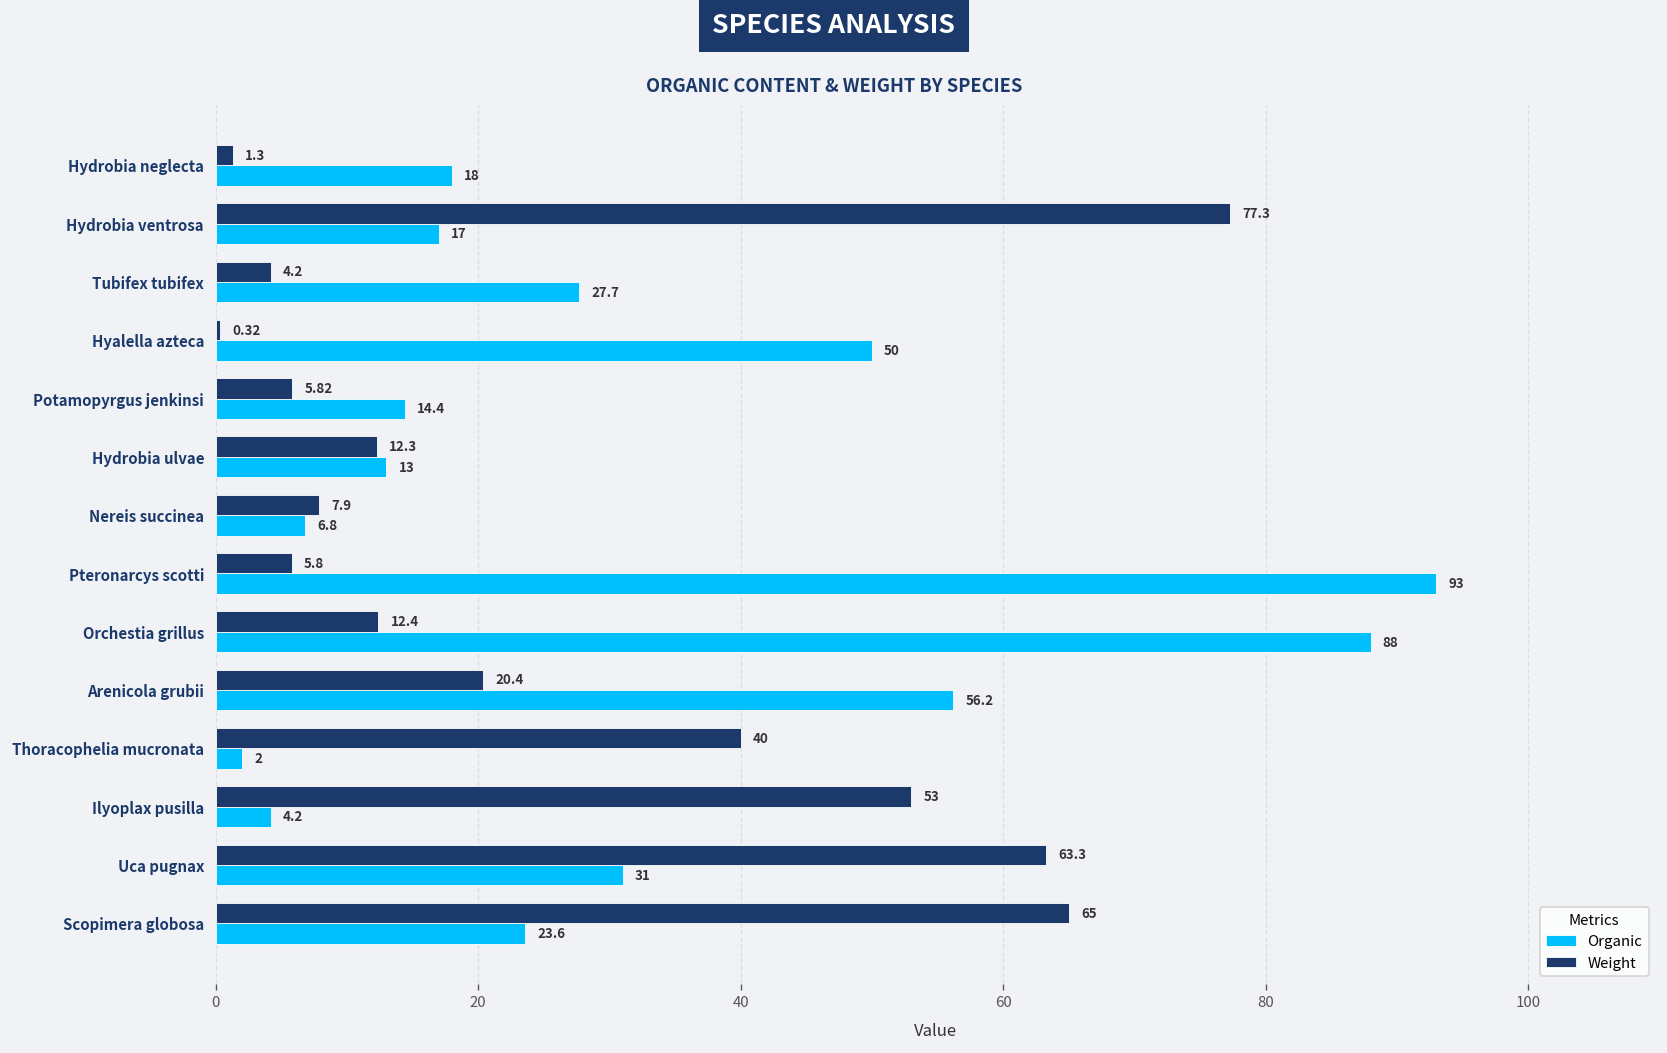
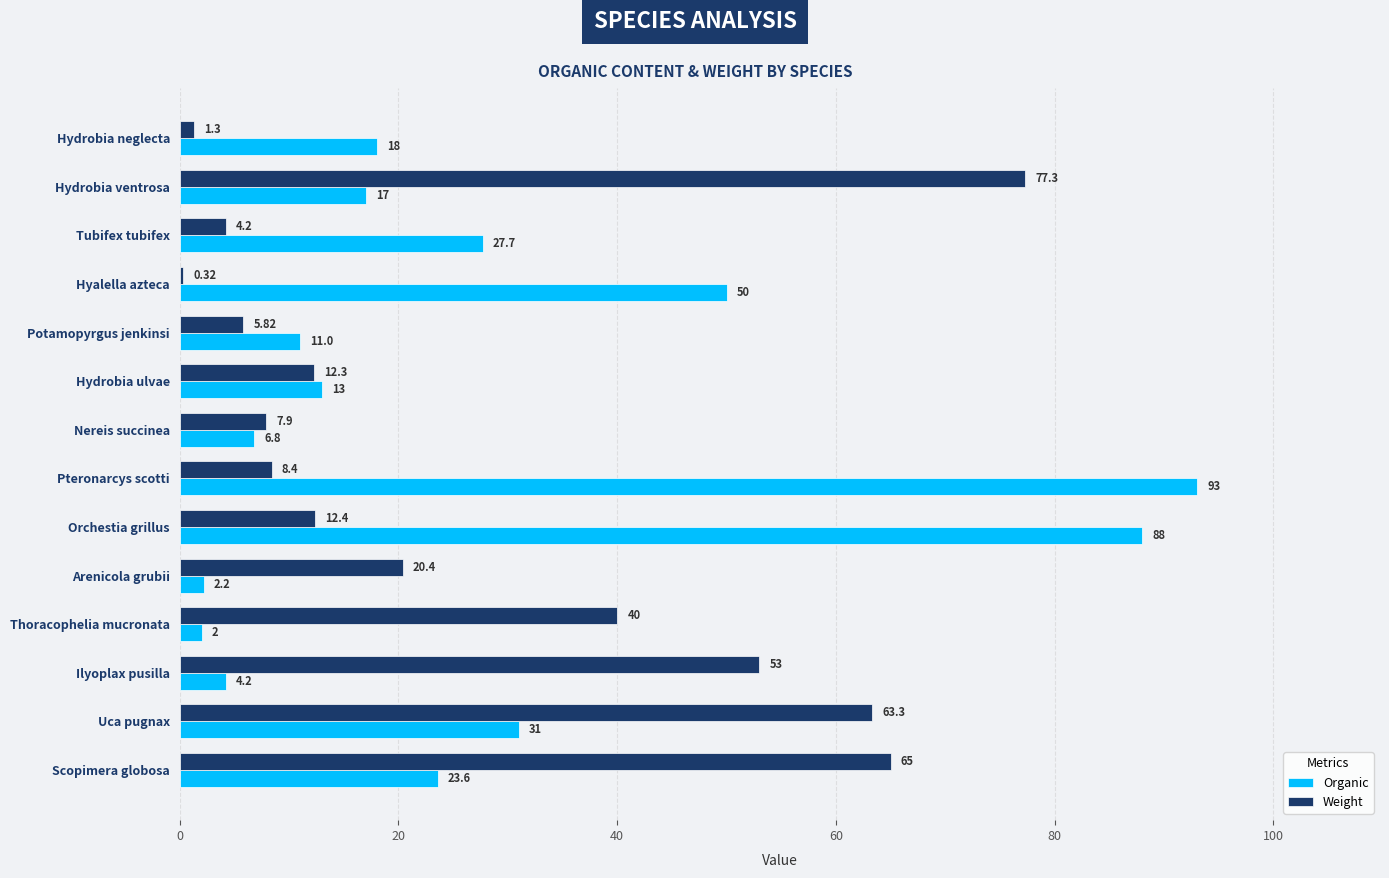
  {
    "Organic": {
      "Hydrobia neglecta": 18,
      "Hydrobia ventrosa": 17,
      "Tubifex tubifex": 27.7,
      "Hyalella azteca": 50,
-     "Potamopyrgus jenkinsi": 14.4,
+     "Potamopyrgus jenkinsi": 11.0,
      "Hydrobia ulvae": 13,
      "Nereis succinea": 6.8,
      "Pteronarcys scotti": 93,
      "Orchestia grillus": 88,
-     "Arenicola grubii": 56.2,
+     "Arenicola grubii": 2.2,
      "Thoracophelia mucronata": 2,
      "Ilyoplax pusilla": 4.2,
      "Uca pugnax": 31,
      "Scopimera globosa": 23.6
    },
    "Weight": {
      "Hydrobia neglecta": 1.3,
      "Hydrobia ventrosa": 77.3,
      "Tubifex tubifex": 4.2,
      "Hyalella azteca": 0.32,
      "Potamopyrgus jenkinsi": 5.82,
      "Hydrobia ulvae": 12.3,
      "Nereis succinea": 7.9,
-     "Pteronarcys scotti": 5.8,
+     "Pteronarcys scotti": 8.4,
      "Orchestia grillus": 12.4,
      "Arenicola grubii": 20.4,
      "Thoracophelia mucronata": 40,
      "Ilyoplax pusilla": 53,
      "Uca pugnax": 63.3,
      "Scopimera globosa": 65
    }
  }
